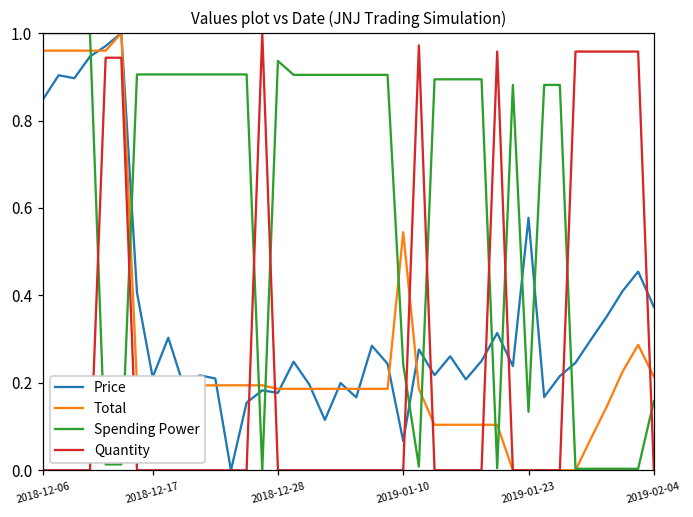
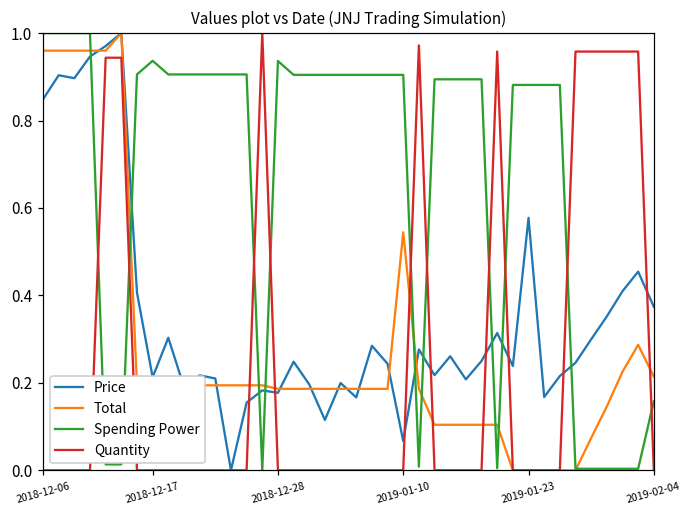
  {
    "Price": {
      "2018-12-06": 0.85,
      "2018-12-28": 0.18,
      "2019-01-10": 0.07,
      "2019-01-23": 0.58,
      "2019-02-04": 0.37
    },
    "Total": {
      "2018-12-06": 0.96,
      "2018-12-28": 0.19,
      "2019-01-10": 0.54,
      "2019-02-04": 0.21
    },
    "Spending Power": {
      "2018-12-06": 1.00,
-     "2018-12-17": 0.91,
+     "2018-12-17": 0.94,
      "2018-12-28": 0.94,
-     "2019-01-10": 0.24,
-     "2019-01-23": 0.13,
+     "2019-01-10": 0.90,
+     "2019-01-23": 0.88,
      "2019-02-04": 0.16
    },
    "Quantity": {
      "2018-12-06": 0.00,
      "2018-12-17": 0.00,
      "2018-12-28": 0.00,
      "2019-01-10": 0.00,
      "2019-02-04": 0.00
    }
  }
